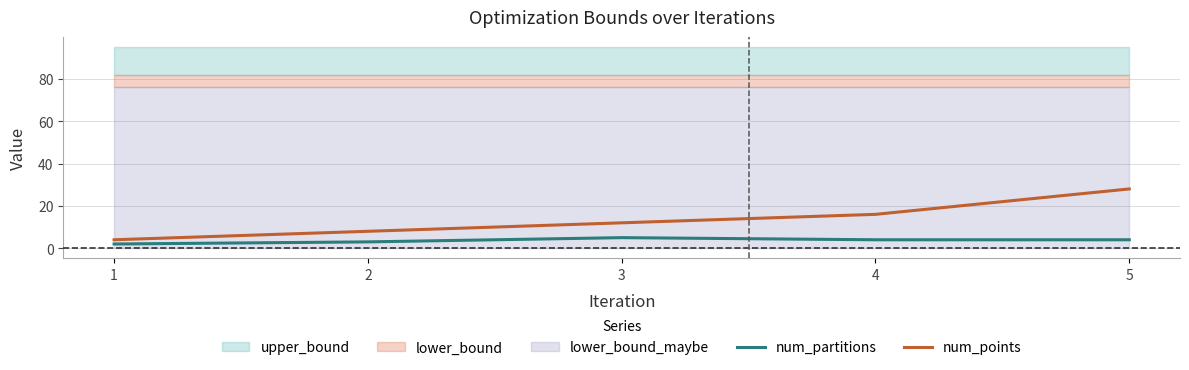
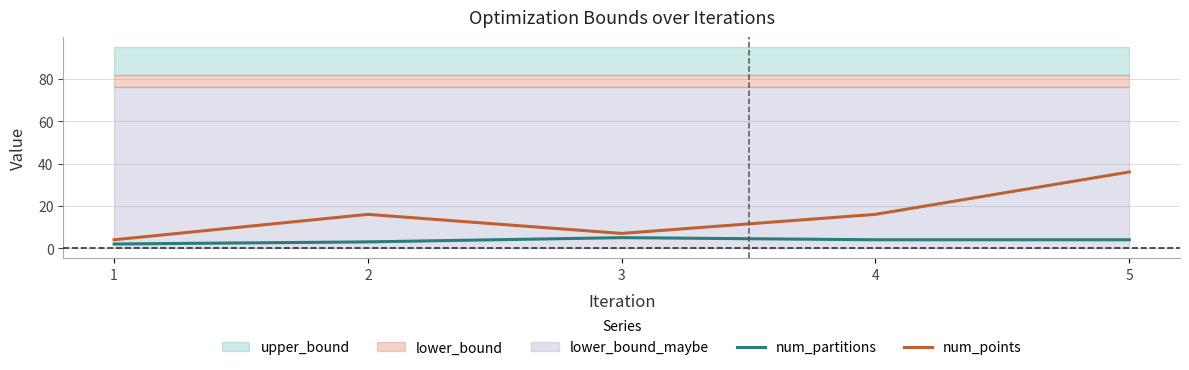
  {
    "num_partitions": {
      "1": 2,
      "2": 3,
      "3": 5,
      "4": 4,
      "5": 4
    },
    "num_points": {
      "1": 4,
-     "2": 8,
-     "3": 12,
+     "2": 16,
+     "3": 7,
      "4": 16,
-     "5": 28
+     "5": 36
    }
  }
